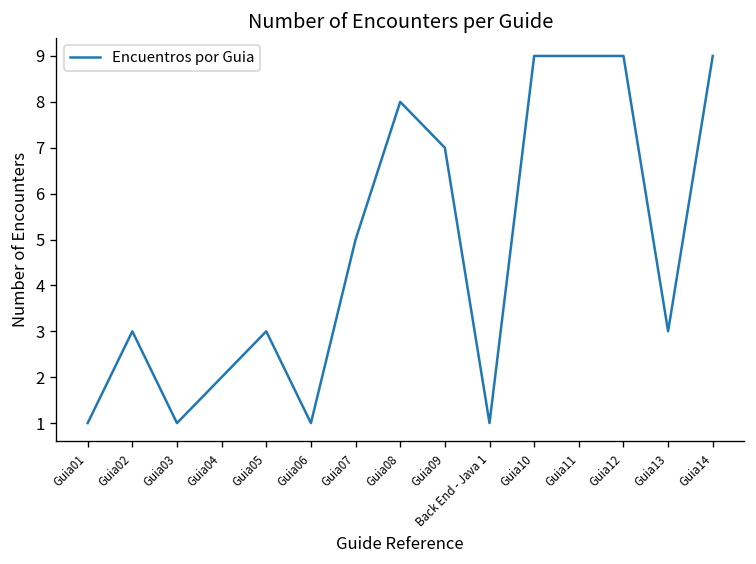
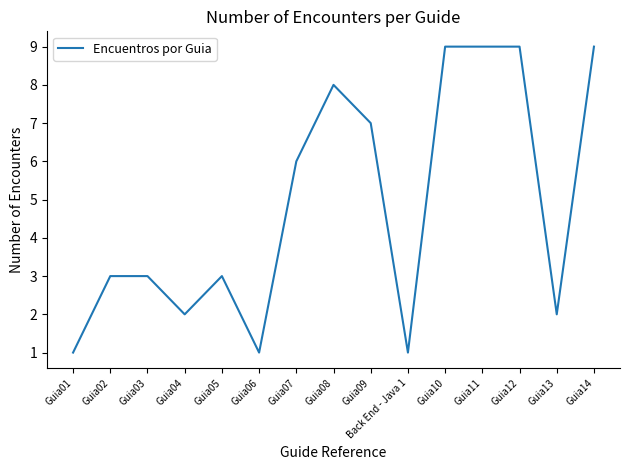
  {
    "Guia01": 1,
    "Guia02": 3,
-   "Guia03": 1,
+   "Guia03": 3,
    "Guia04": 2,
    "Guia05": 3,
    "Guia06": 1,
-   "Guia07": 5,
+   "Guia07": 6,
    "Guia08": 8,
    "Guia09": 7,
    "Back End - Java 1": 1,
    "Guia10": 9,
    "Guia11": 9,
    "Guia12": 9,
-   "Guia13": 3,
+   "Guia13": 2,
    "Guia14": 9
  }
